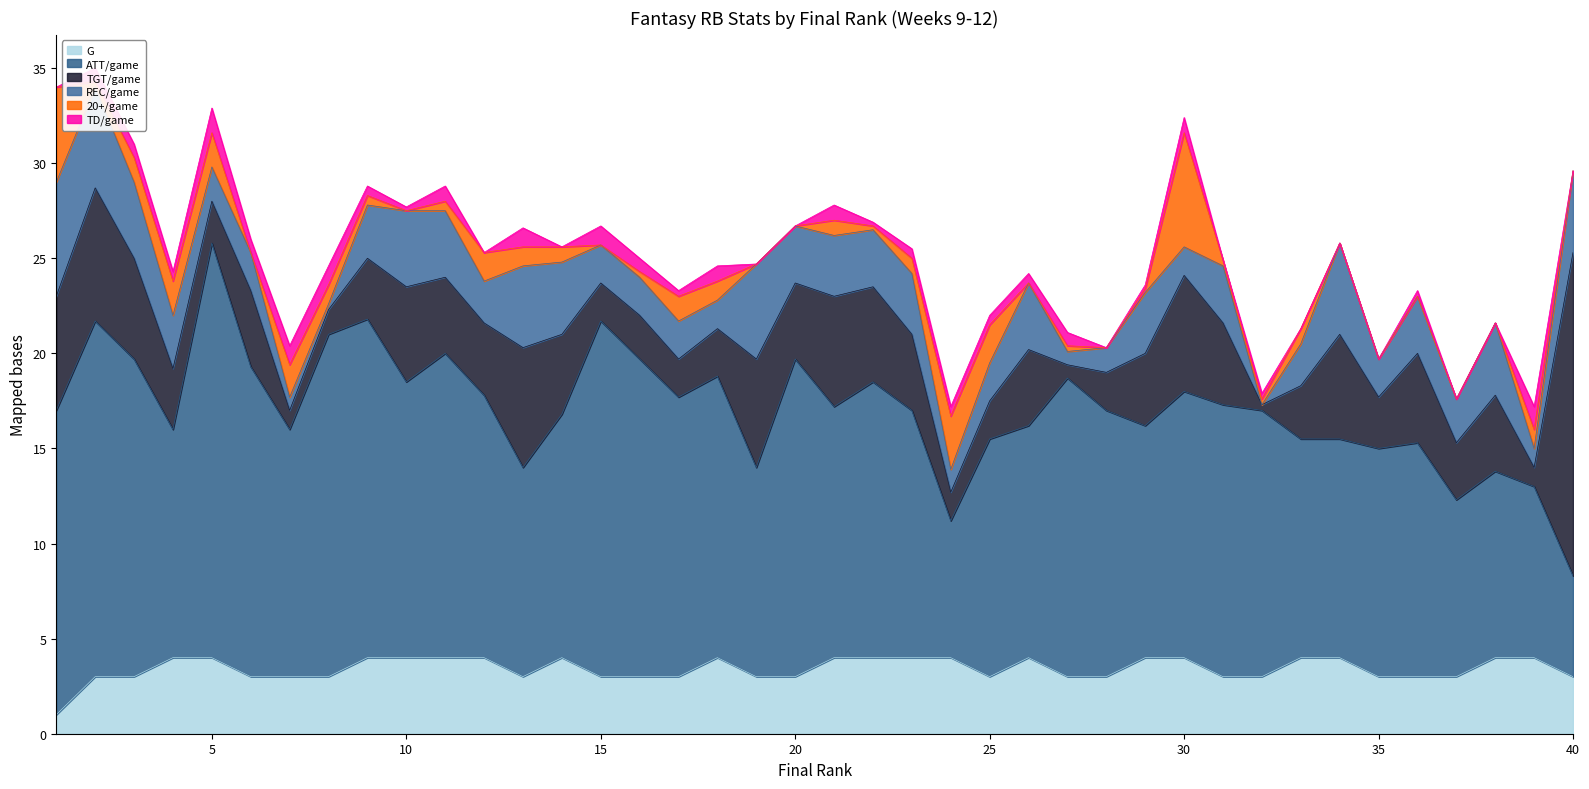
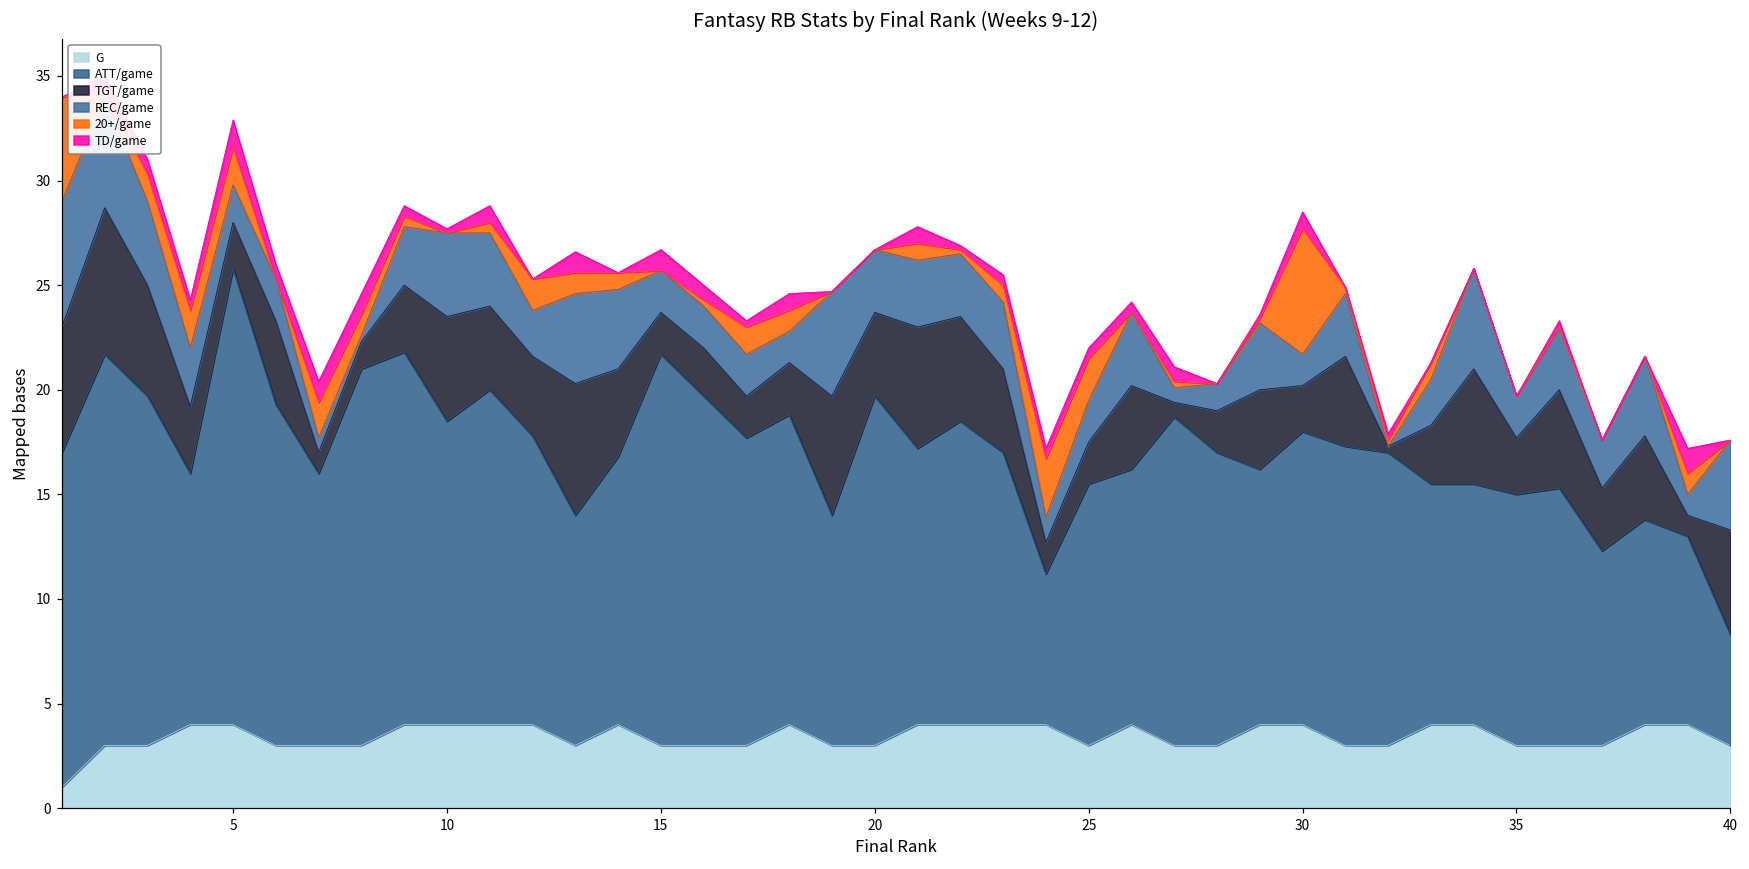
  {
    "G": {
      "5": 4.0,
      "10": 4.0,
      "15": 3.0,
      "20": 3.0,
      "25": 3.0,
      "30": 4.0,
      "35": 3.0,
      "40": 3.0
    },
    "TGT/game": {
      "5": 2.2,
      "10": 5.0,
      "15": 2.0,
      "20": 4.0,
      "25": 2.0,
-     "30": 6.1,
+     "30": 2.2,
      "35": 2.7,
-     "40": 17
+     "40": 5
    },
    "20+/game": {
      "5": 1.8,
      "25": 2.0,
      "30": 6.0
    },
    "TD/game": {
      "5": 1.3,
      "10": 0.2,
      "15": 1.0,
      "25": 0.5,
      "30": 0.8
    }
  }
